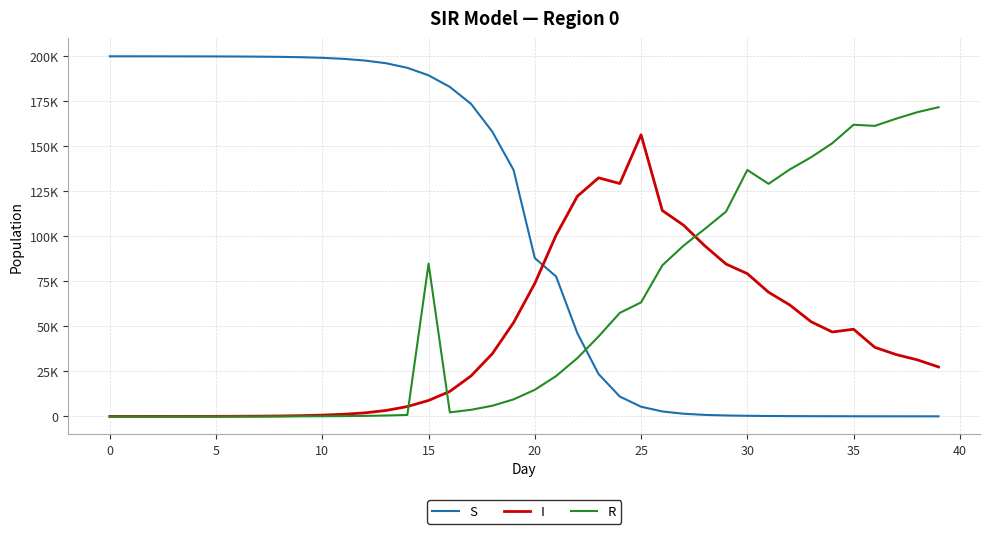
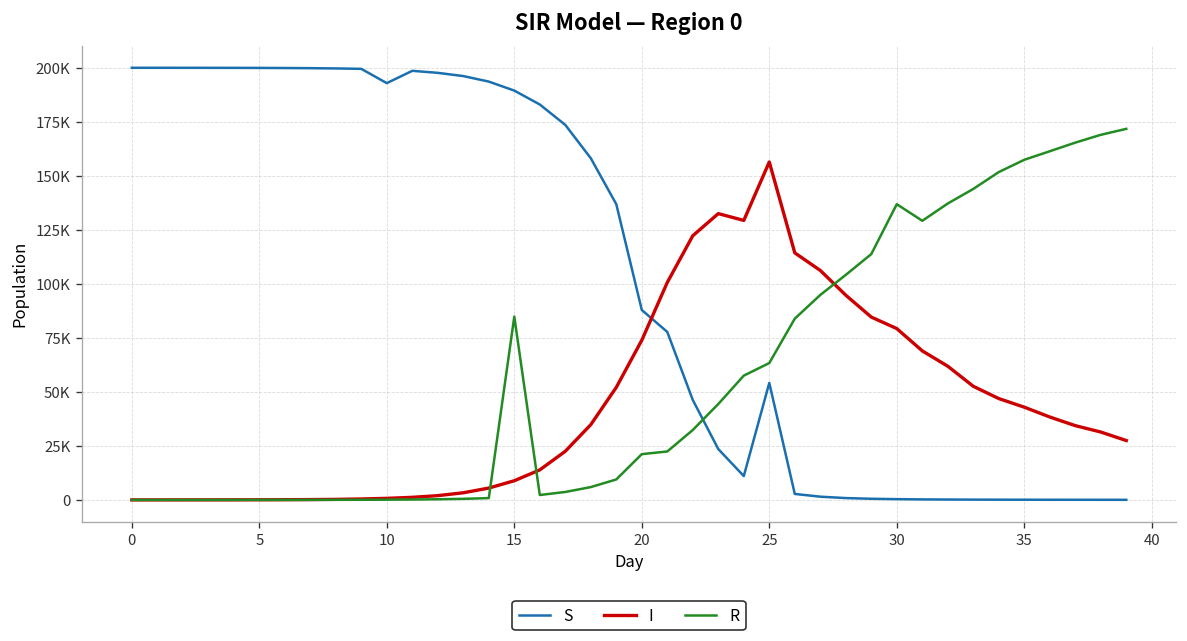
  {
    "S": {
      "0": 200000,
      "5": 200000,
-     "10": 199000,
+     "10": 193000,
      "15": 189000,
      "20": 88000,
-     "25": 5000,
+     "25": 54000,
      "30": 0,
      "35": 0
    },
    "I": {
      "15": 9000,
      "20": 74000,
      "25": 156000,
      "30": 79000,
-     "35": 48000
+     "35": 43000
    },
    "R": {
      "15": 85000,
-     "20": 15000,
+     "20": 21000,
      "25": 63000,
      "30": 137000,
-     "35": 162000
+     "35": 157000
    }
  }
